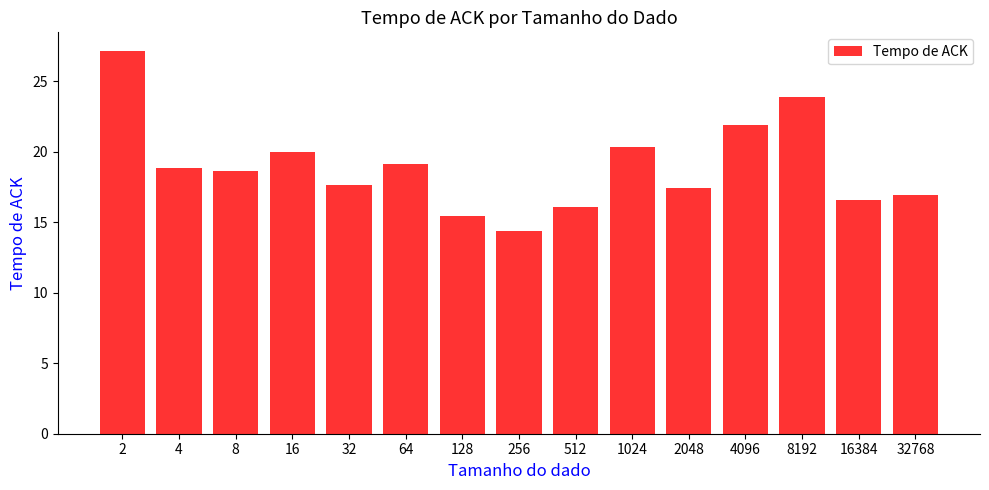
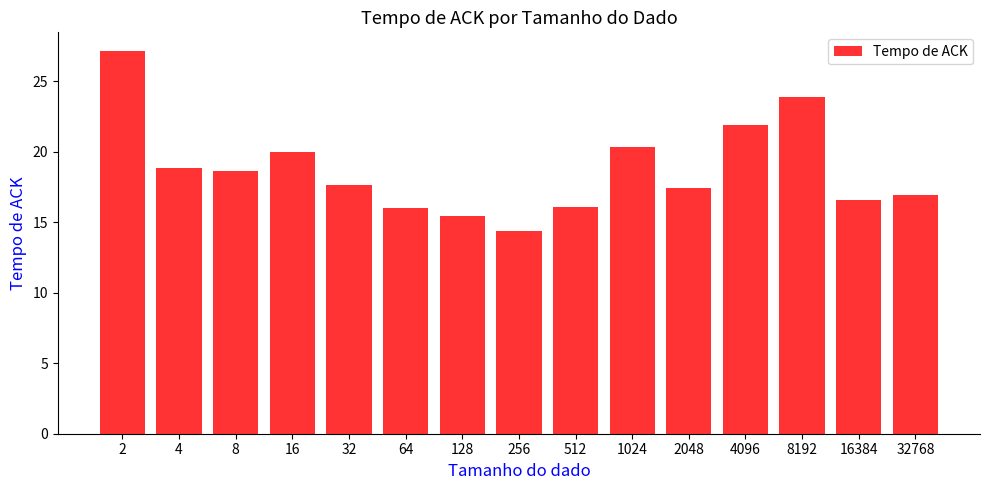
  {
    "2": 27.1,
    "4": 18.8,
    "8": 18.6,
    "16": 19.9,
    "32": 17.6,
-   "64": 19.2,
+   "64": 16.0,
    "128": 15.4,
    "256": 14.4,
    "512": 16.1,
    "1024": 20.3,
    "2048": 17.5,
    "4096": 21.9,
    "8192": 23.9,
    "16384": 16.6,
    "32768": 16.9
  }
